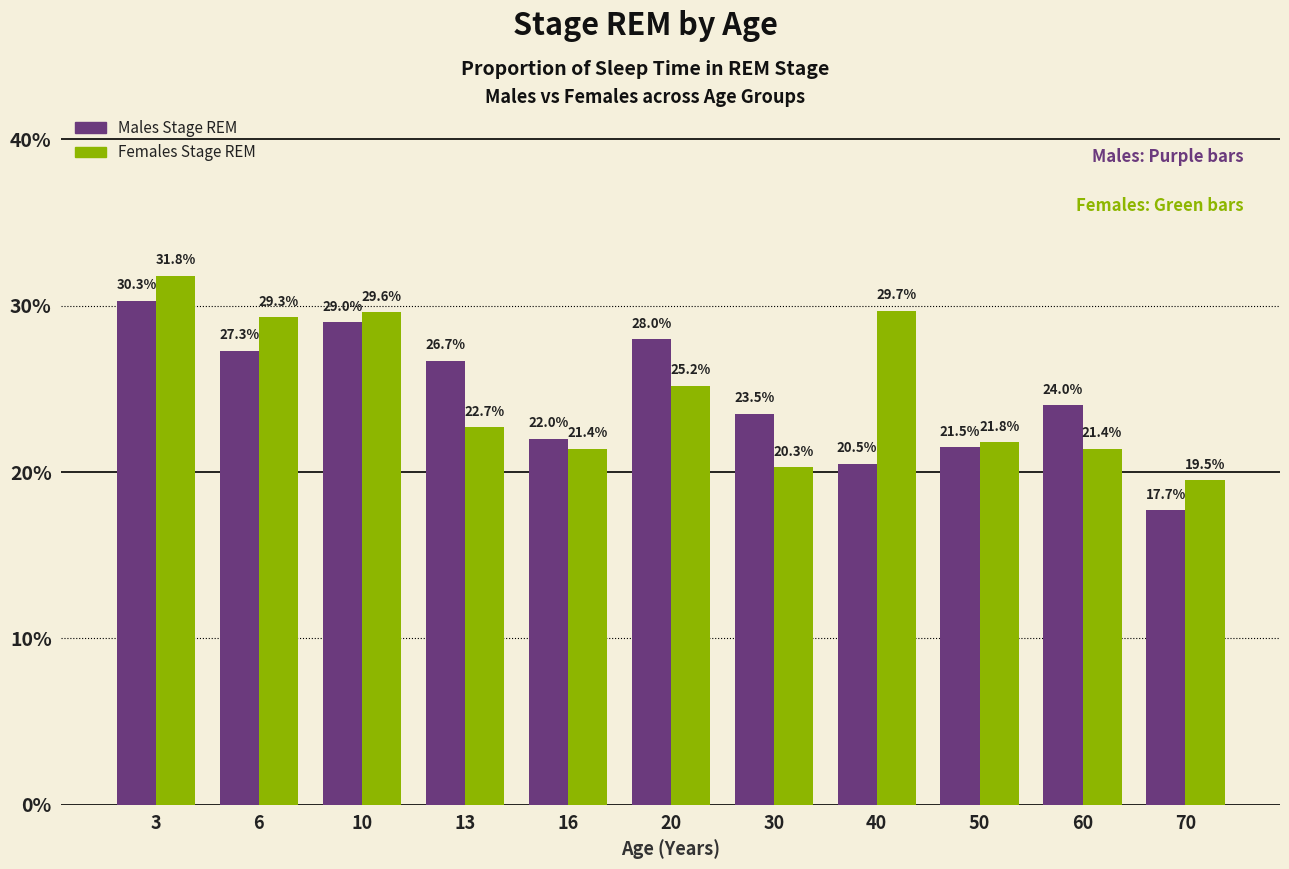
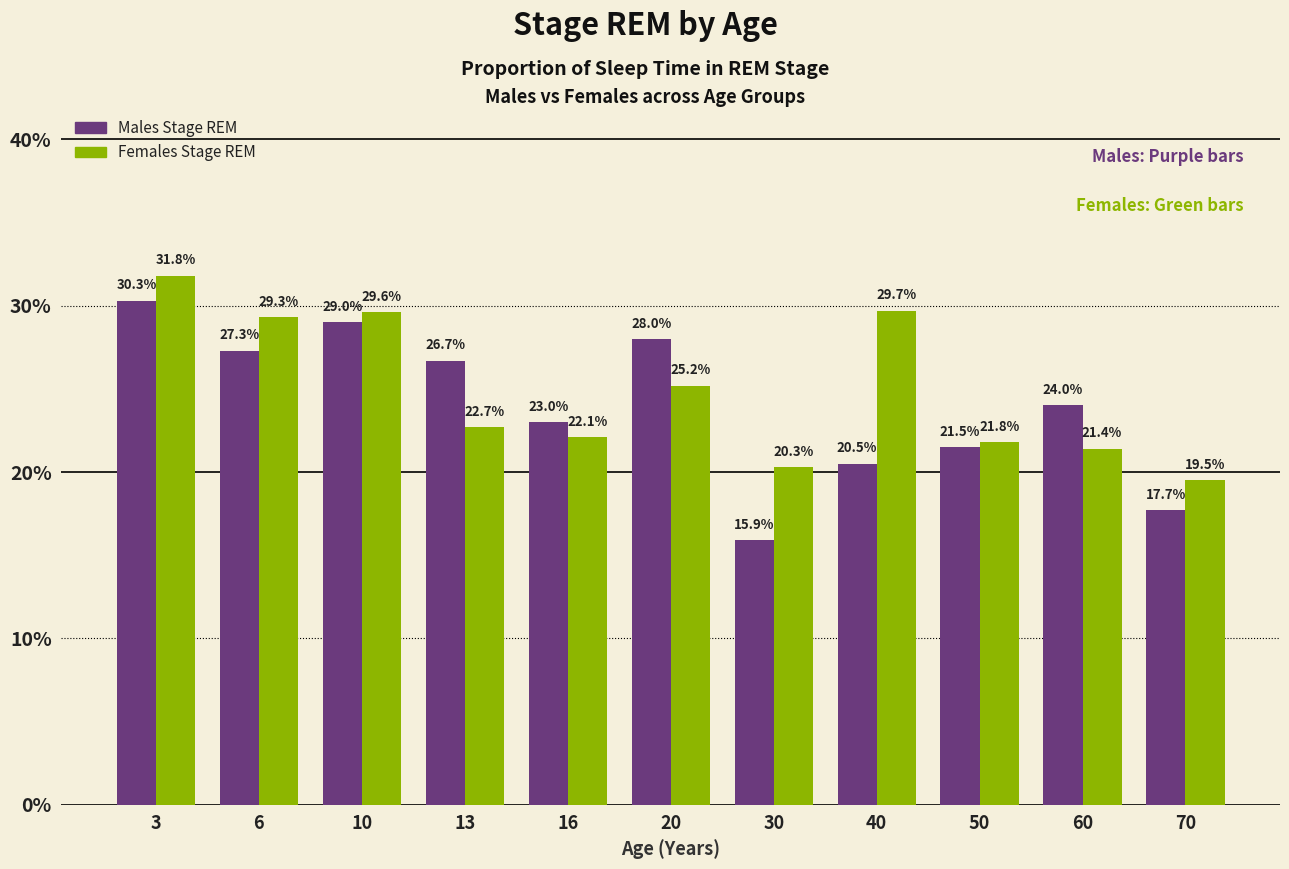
  {
    "Males Stage REM": {
      "3": "30.3%",
      "6": "27.3%",
      "10": "29.0%",
      "13": "26.7%",
-     "16": "22.0%",
+     "16": "23.0%",
      "20": "28.0%",
-     "30": "23.5%",
+     "30": "15.9%",
      "40": "20.5%",
      "50": "21.5%",
      "60": "24.0%",
      "70": "17.7%"
    },
    "Females Stage REM": {
      "3": "31.8%",
      "6": "29.3%",
      "10": "29.6%",
      "13": "22.7%",
-     "16": "21.4%",
+     "16": "22.1%",
      "20": "25.2%",
      "30": "20.3%",
      "40": "29.7%",
      "50": "21.8%",
      "60": "21.4%",
      "70": "19.5%"
    }
  }
